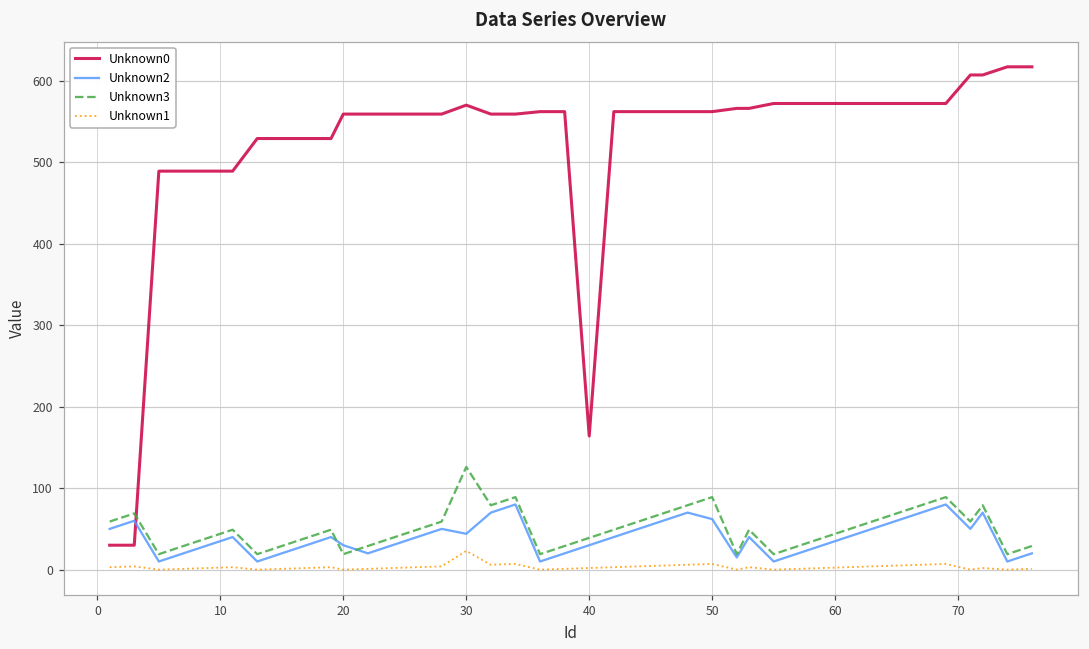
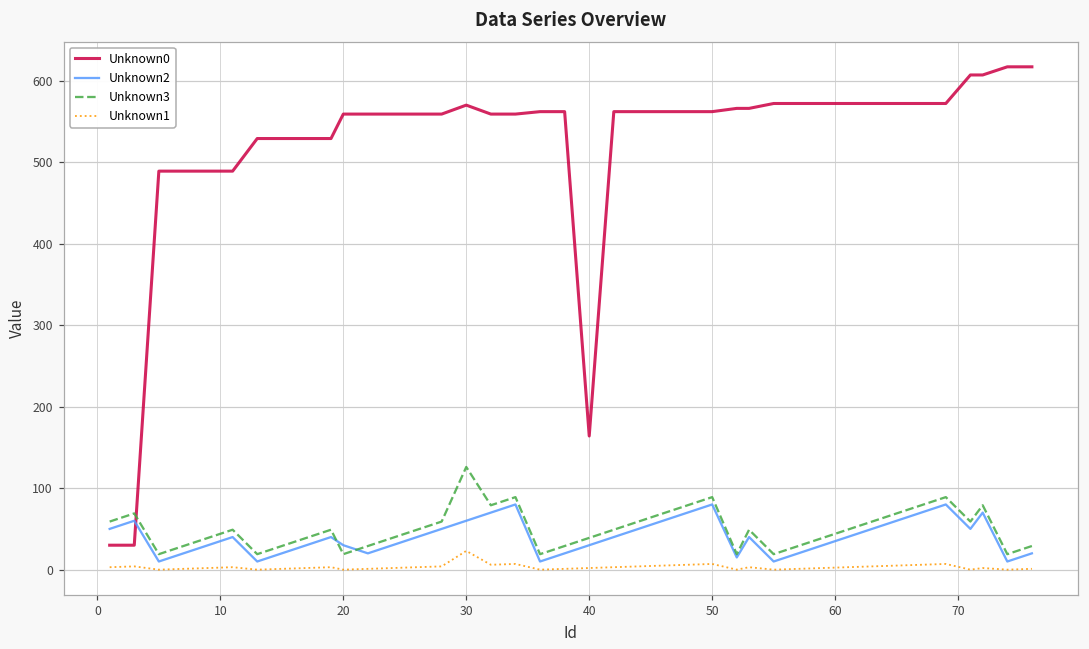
  {
    "Unknown0": {
      "20": 560,
      "30": 570,
      "40": 160,
      "50": 560
    },
    "Unknown2": {
      "20": 30,
-     "30": 40,
+     "30": 60,
      "40": 30,
-     "50": 60
+     "50": 80
    },
    "Unknown3": {
      "20": 20,
      "30": 130,
      "40": 40,
      "50": 90
    },
    "Unknown1": {
      "20": 0,
      "30": 20,
      "40": 0,
      "50": 10
    }
  }
